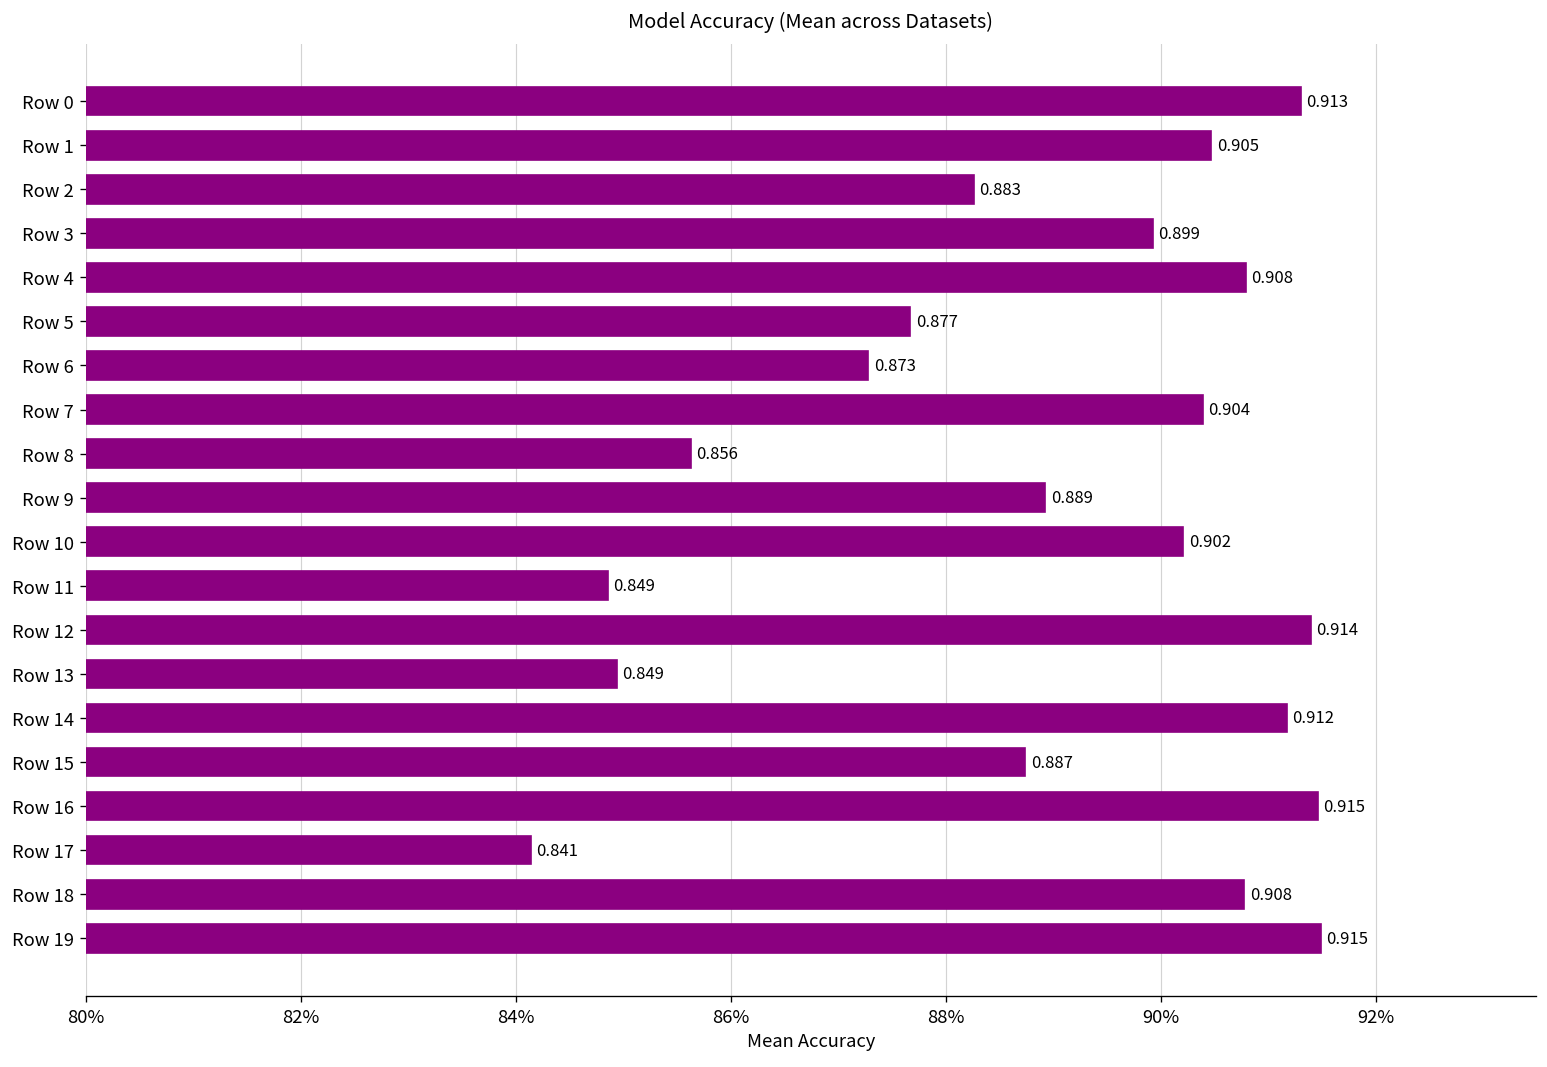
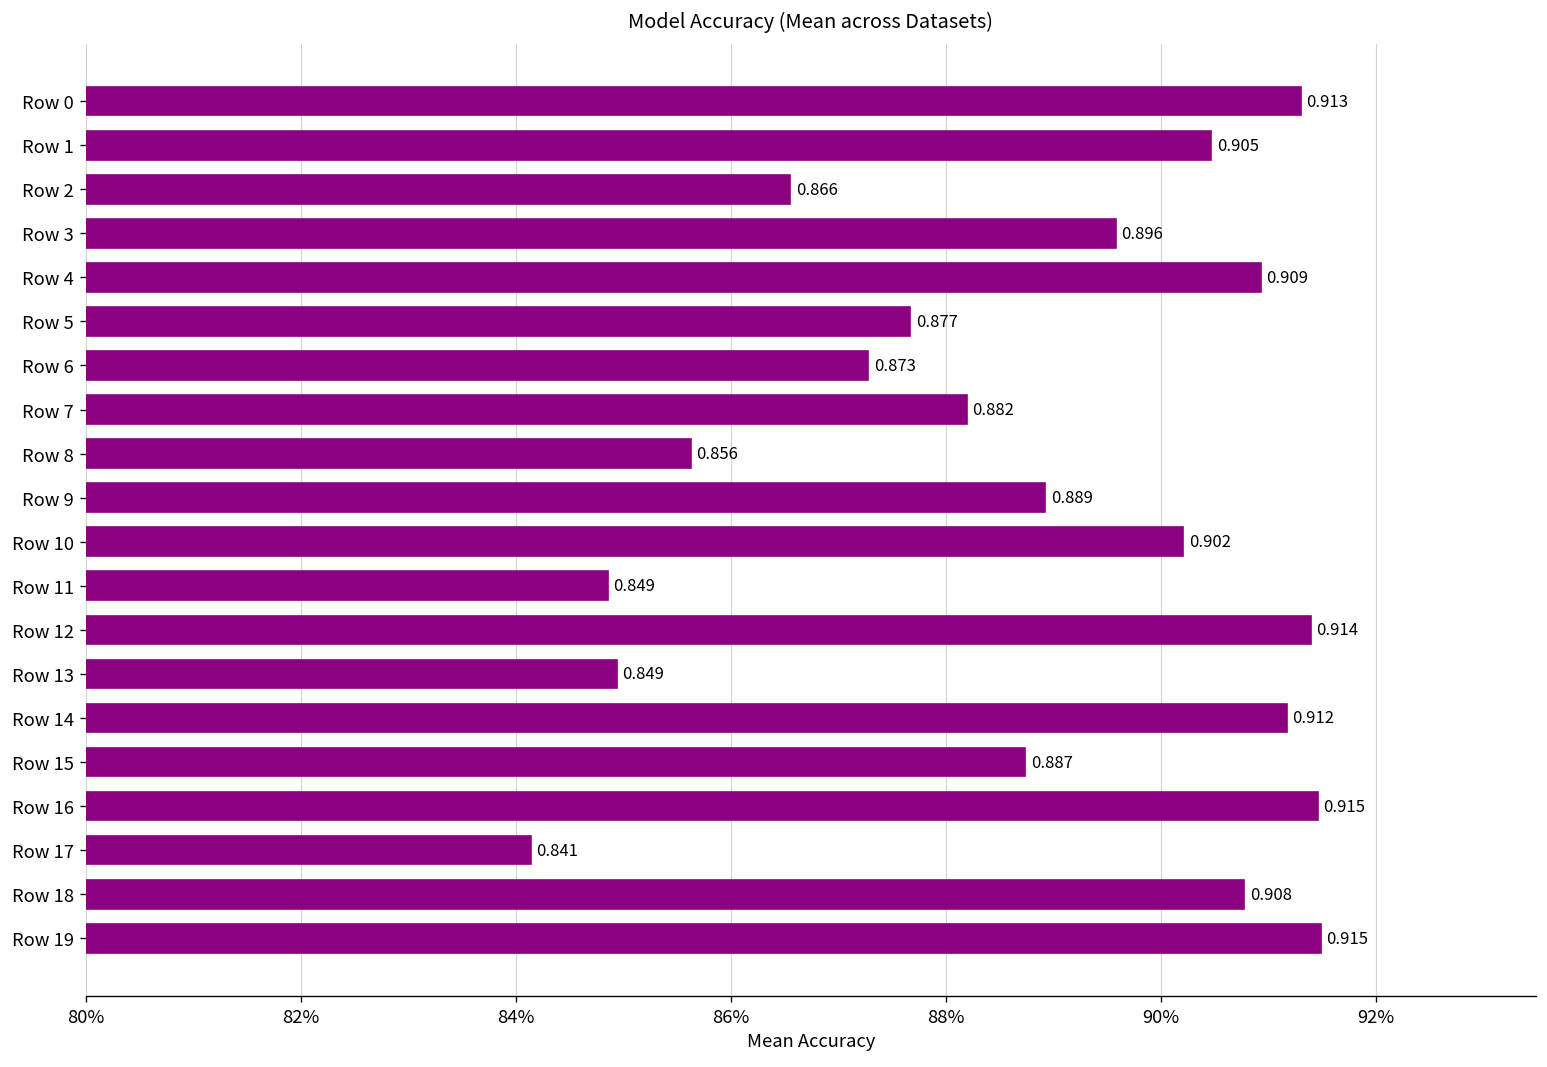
  {
    "Row 0": 0.913,
    "Row 1": 0.905,
-   "Row 2": 0.883,
-   "Row 3": 0.899,
-   "Row 4": 0.908,
+   "Row 2": 0.866,
+   "Row 3": 0.896,
+   "Row 4": 0.909,
    "Row 5": 0.877,
    "Row 6": 0.873,
-   "Row 7": 0.904,
+   "Row 7": 0.882,
    "Row 8": 0.856,
    "Row 9": 0.889,
    "Row 10": 0.902,
    "Row 11": 0.849,
    "Row 12": 0.914,
    "Row 13": 0.849,
    "Row 14": 0.912,
    "Row 15": 0.887,
    "Row 16": 0.915,
    "Row 17": 0.841,
    "Row 18": 0.908,
    "Row 19": 0.915
  }
